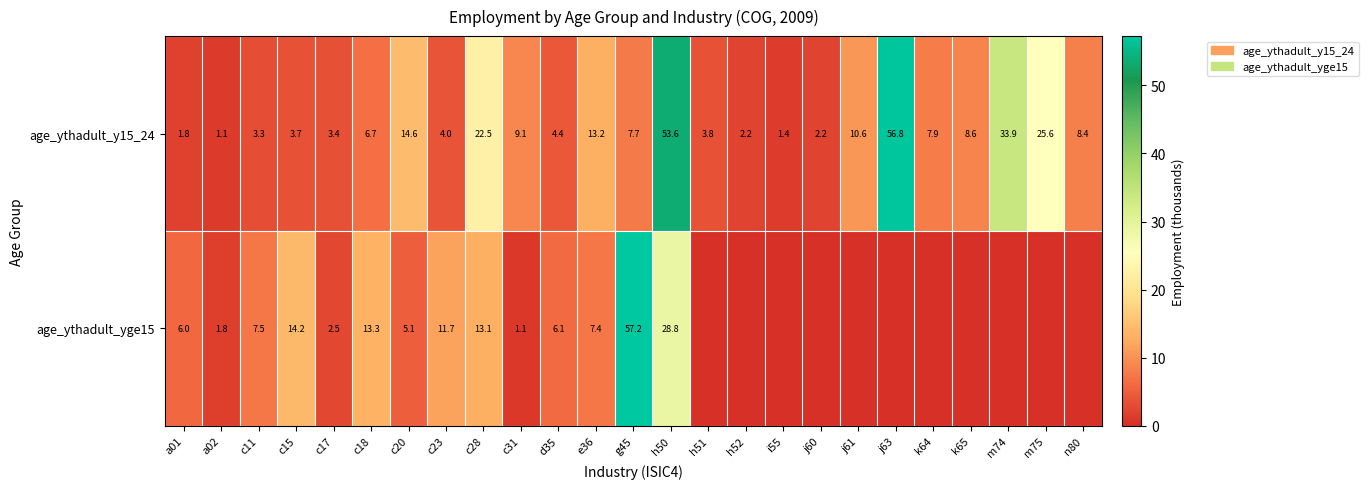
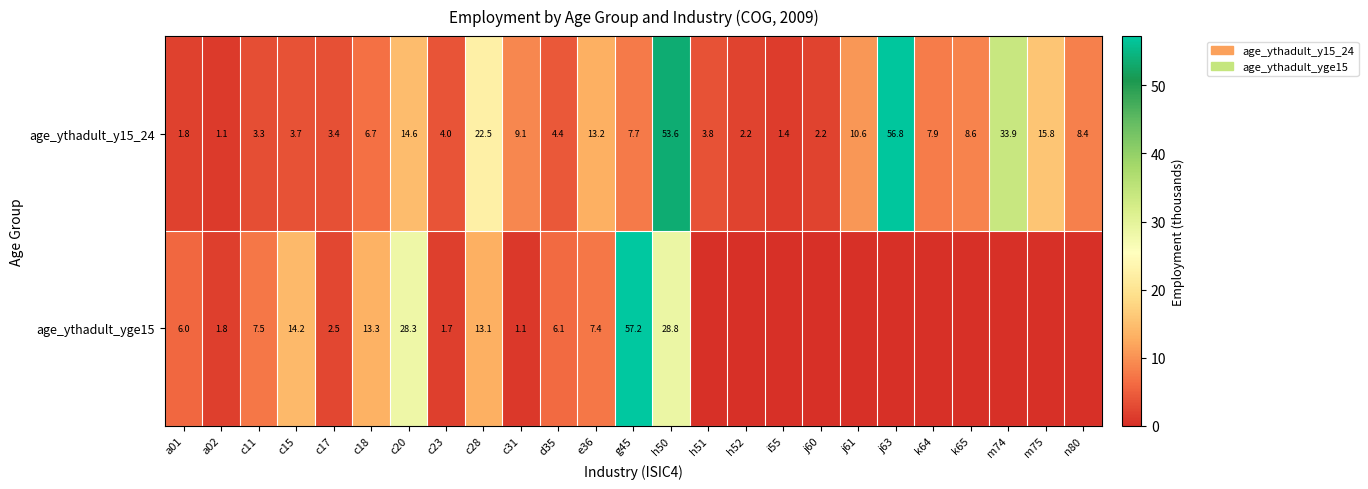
  {
    "age_ythadult_y15_24": {
      "a01": 1.8,
      "a02": 1.1,
      "c11": 3.3,
      "c15": 3.7,
      "c17": 3.4,
      "c18": 6.7,
      "c20": 14.6,
      "c23": 4.0,
      "c28": 22.5,
      "c31": 9.1,
      "d35": 4.4,
      "e36": 13.2,
      "g45": 7.7,
      "h50": 53.6,
      "h51": 3.8,
      "h52": 2.2,
      "i55": 1.4,
      "j60": 2.2,
      "j61": 10.6,
      "j63": 56.8,
      "k64": 7.9,
      "k65": 8.6,
      "m74": 33.9,
-     "m75": 25.6,
+     "m75": 15.8,
      "n80": 8.4
    },
    "age_ythadult_yge15": {
      "a01": 6.0,
      "a02": 1.8,
      "c11": 7.5,
      "c15": 14.2,
      "c17": 2.5,
      "c18": 13.3,
-     "c20": 5.1,
-     "c23": 11.7,
+     "c20": 28.3,
+     "c23": 1.7,
      "c28": 13.1,
      "c31": 1.1,
      "d35": 6.1,
      "e36": 7.4,
      "g45": 57.2,
      "h50": 28.8
    }
  }
